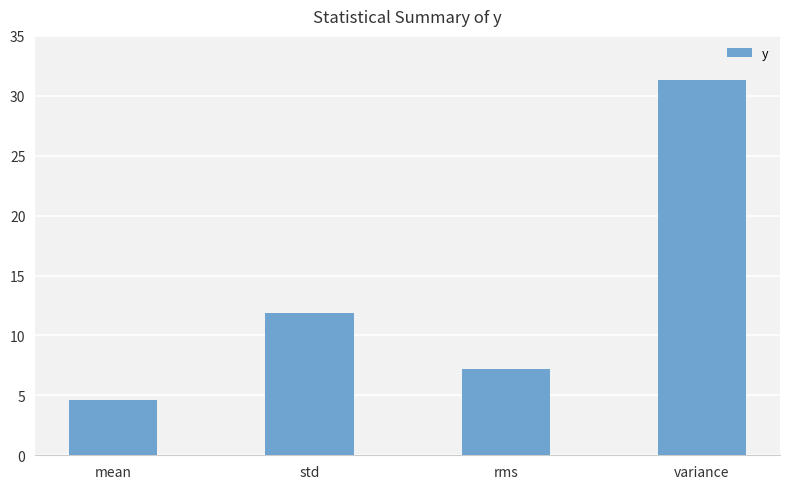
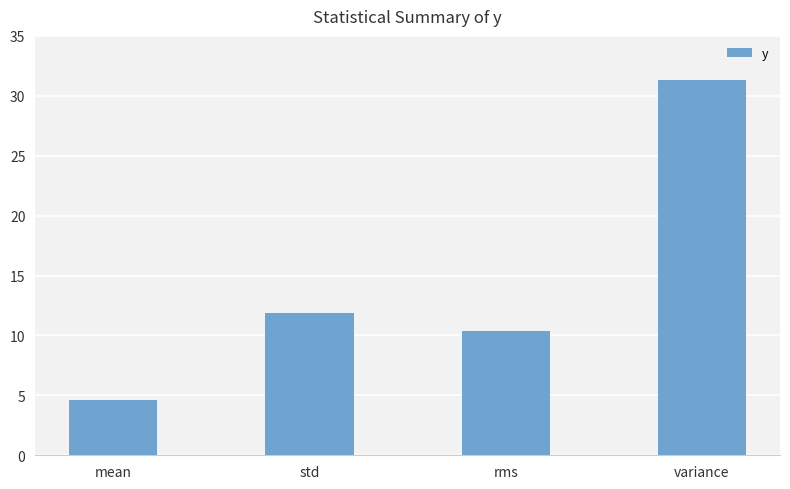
  {
    "mean": 4.6,
    "std": 11.9,
-   "rms": 7.2,
+   "rms": 10.4,
    "variance": 31.3
  }
